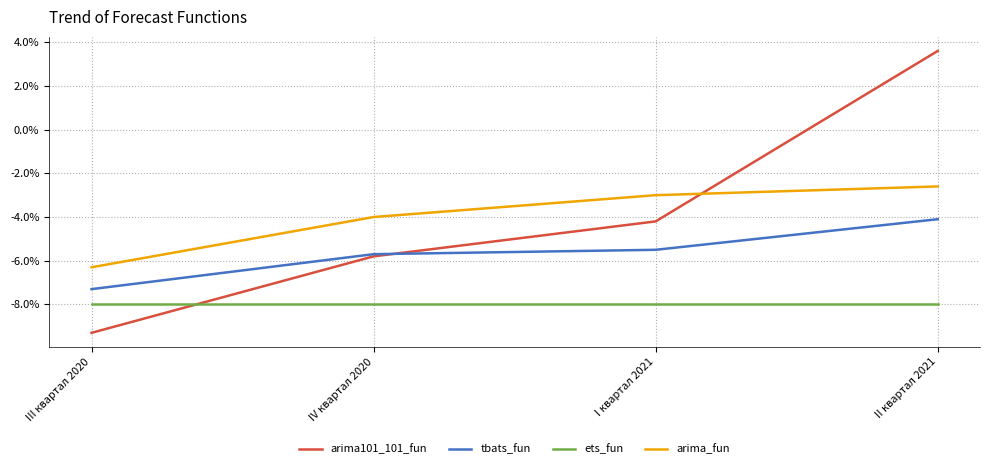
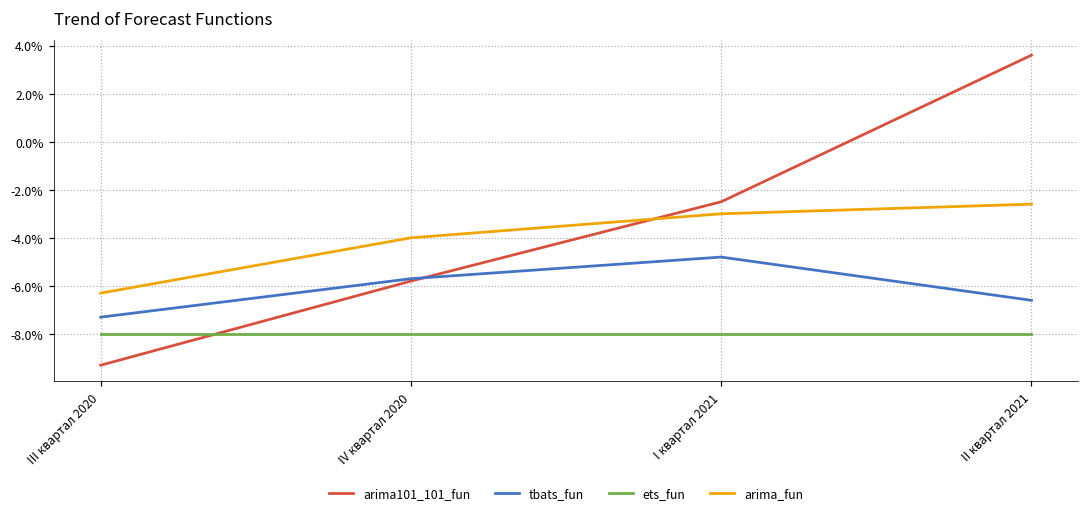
  {
    "arima101_101_fun": {
      "III квартал 2020": "-9.3%",
-     "I квартал 2021": "-4.2%",
+     "I квартал 2021": "-2.5%",
      "II квартал 2021": "3.6%"
    },
    "tbats_fun": {
      "III квартал 2020": "-7.3%",
-     "I квартал 2021": "-5.5%",
-     "II квартал 2021": "-4.1%"
+     "I квартал 2021": "-4.8%",
+     "II квартал 2021": "-6.6%"
    },
    "ets_fun": {
      "III квартал 2020": "-8.0%",
      "IV квартал 2020": "-8.0%",
      "I квартал 2021": "-8.0%",
      "II квартал 2021": "-8.0%"
    },
    "arima_fun": {
      "III квартал 2020": "-6.3%",
      "IV квартал 2020": "-4.0%",
      "I квартал 2021": "-3.0%",
      "II квартал 2021": "-2.6%"
    }
  }
